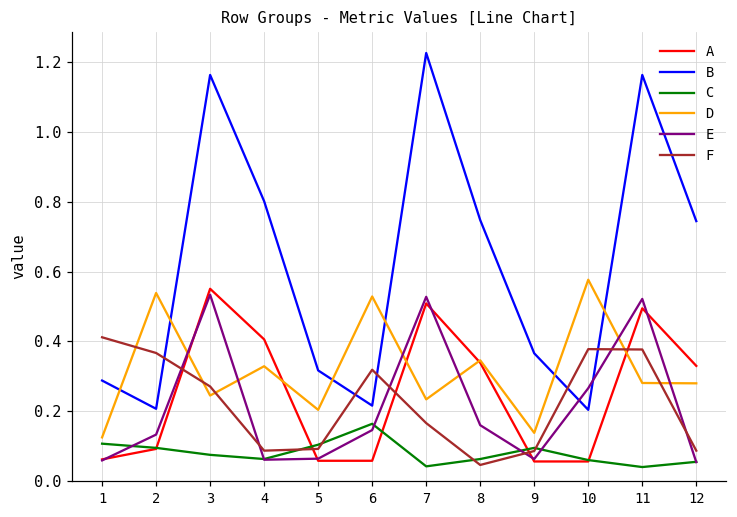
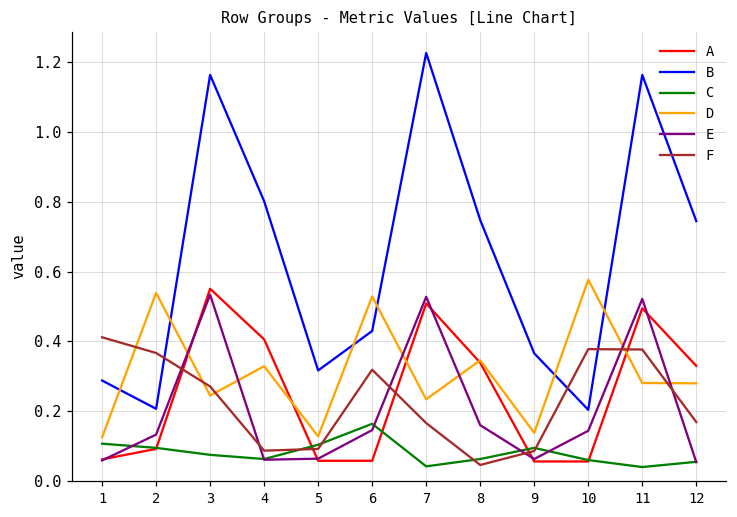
  {
    "A": {
      "3": 0.55,
      "4": 0.41,
      "6": 0.06,
      "7": 0.51,
      "11": 0.50,
      "12": 0.33
    },
    "B": {
      "1": 0.29,
      "2": 0.21,
      "3": 1.16,
      "4": 0.80,
      "5": 0.32,
-     "6": 0.22,
+     "6": 0.43,
      "7": 1.23,
      "8": 0.75,
      "9": 0.37,
      "10": 0.20,
      "11": 1.16,
      "12": 0.75
    },
    "C": {
      "1": 0.11,
      "3": 0.08,
      "5": 0.10,
      "6": 0.16,
      "7": 0.04,
      "8": 0.06,
      "9": 0.10,
      "11": 0.04
    },
    "D": {
      "1": 0.13,
      "2": 0.54,
      "3": 0.25,
      "4": 0.33,
-     "5": 0.20,
+     "5": 0.13,
      "6": 0.53,
      "7": 0.23,
      "9": 0.14,
      "10": 0.58,
      "11": 0.28,
      "12": 0.28
    },
    "E": {
      "2": 0.13,
      "3": 0.53,
      "6": 0.15,
      "7": 0.53,
      "8": 0.16,
-     "10": 0.27,
+     "10": 0.14,
      "11": 0.52
    },
    "F": {
      "1": 0.41,
      "2": 0.37,
      "3": 0.27,
      "4": 0.09,
      "5": 0.09,
      "6": 0.32,
      "7": 0.17,
      "8": 0.05,
      "9": 0.09,
      "10": 0.38,
      "11": 0.38,
-     "12": 0.09
+     "12": 0.17
    }
  }
